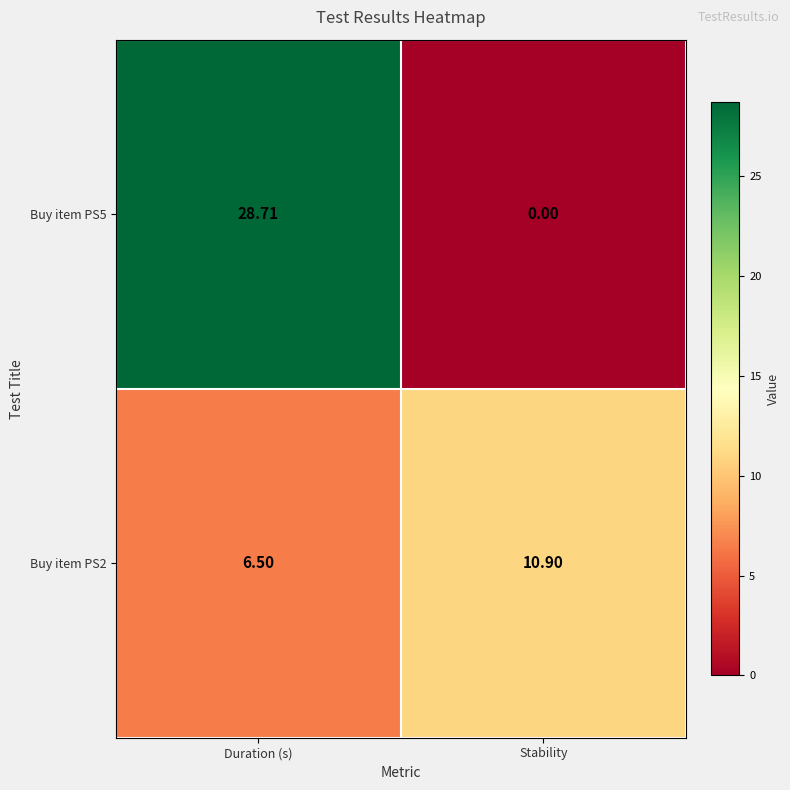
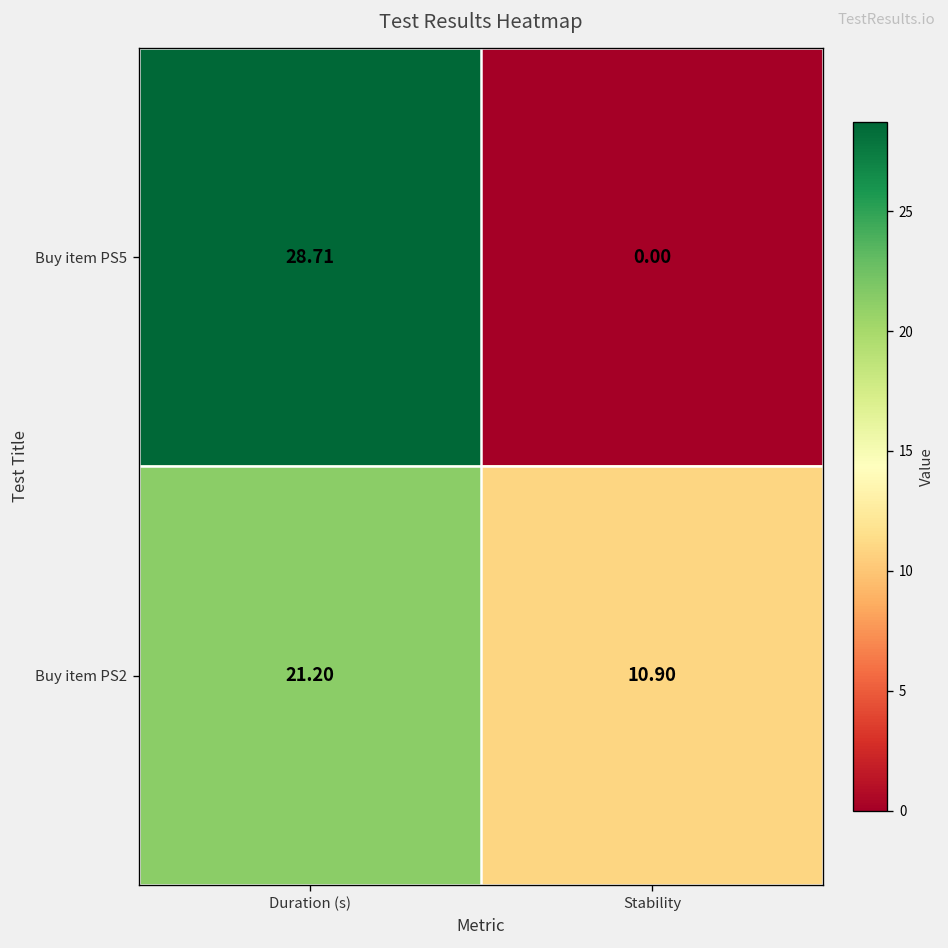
  {
    "Buy item PS5": {
      "Duration (s)": 28.71,
      "Stability": 0.00
    },
    "Buy item PS2": {
-     "Duration (s)": 6.50,
+     "Duration (s)": 21.20,
      "Stability": 10.90
    }
  }
